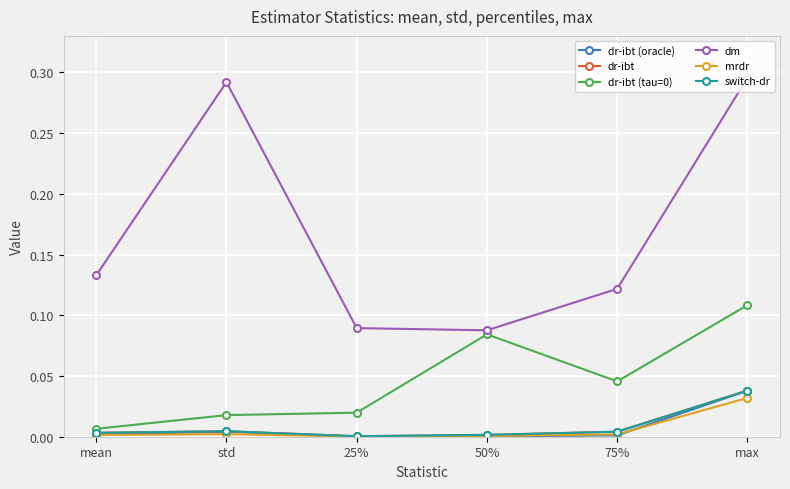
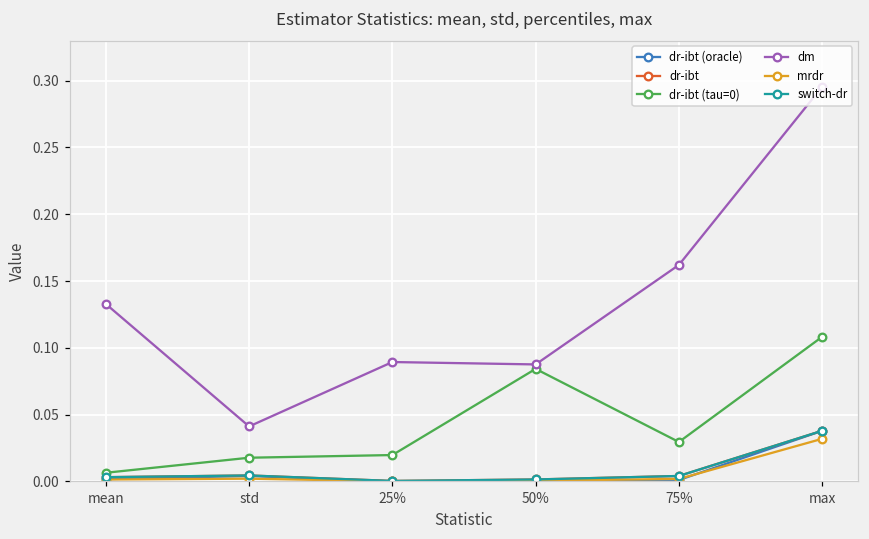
  {
    "dr-ibt (tau=0)": {
      "mean": 0.007,
      "std": 0.018,
      "25%": 0.020,
      "50%": 0.084,
-     "75%": 0.046,
+     "75%": 0.030,
      "max": 0.108
    },
    "dm": {
      "mean": 0.133,
-     "std": 0.292,
+     "std": 0.041,
      "25%": 0.089,
      "50%": 0.088,
-     "75%": 0.122
+     "75%": 0.162
    },
    "mrdr": {
      "max": 0.032
    }
  }
